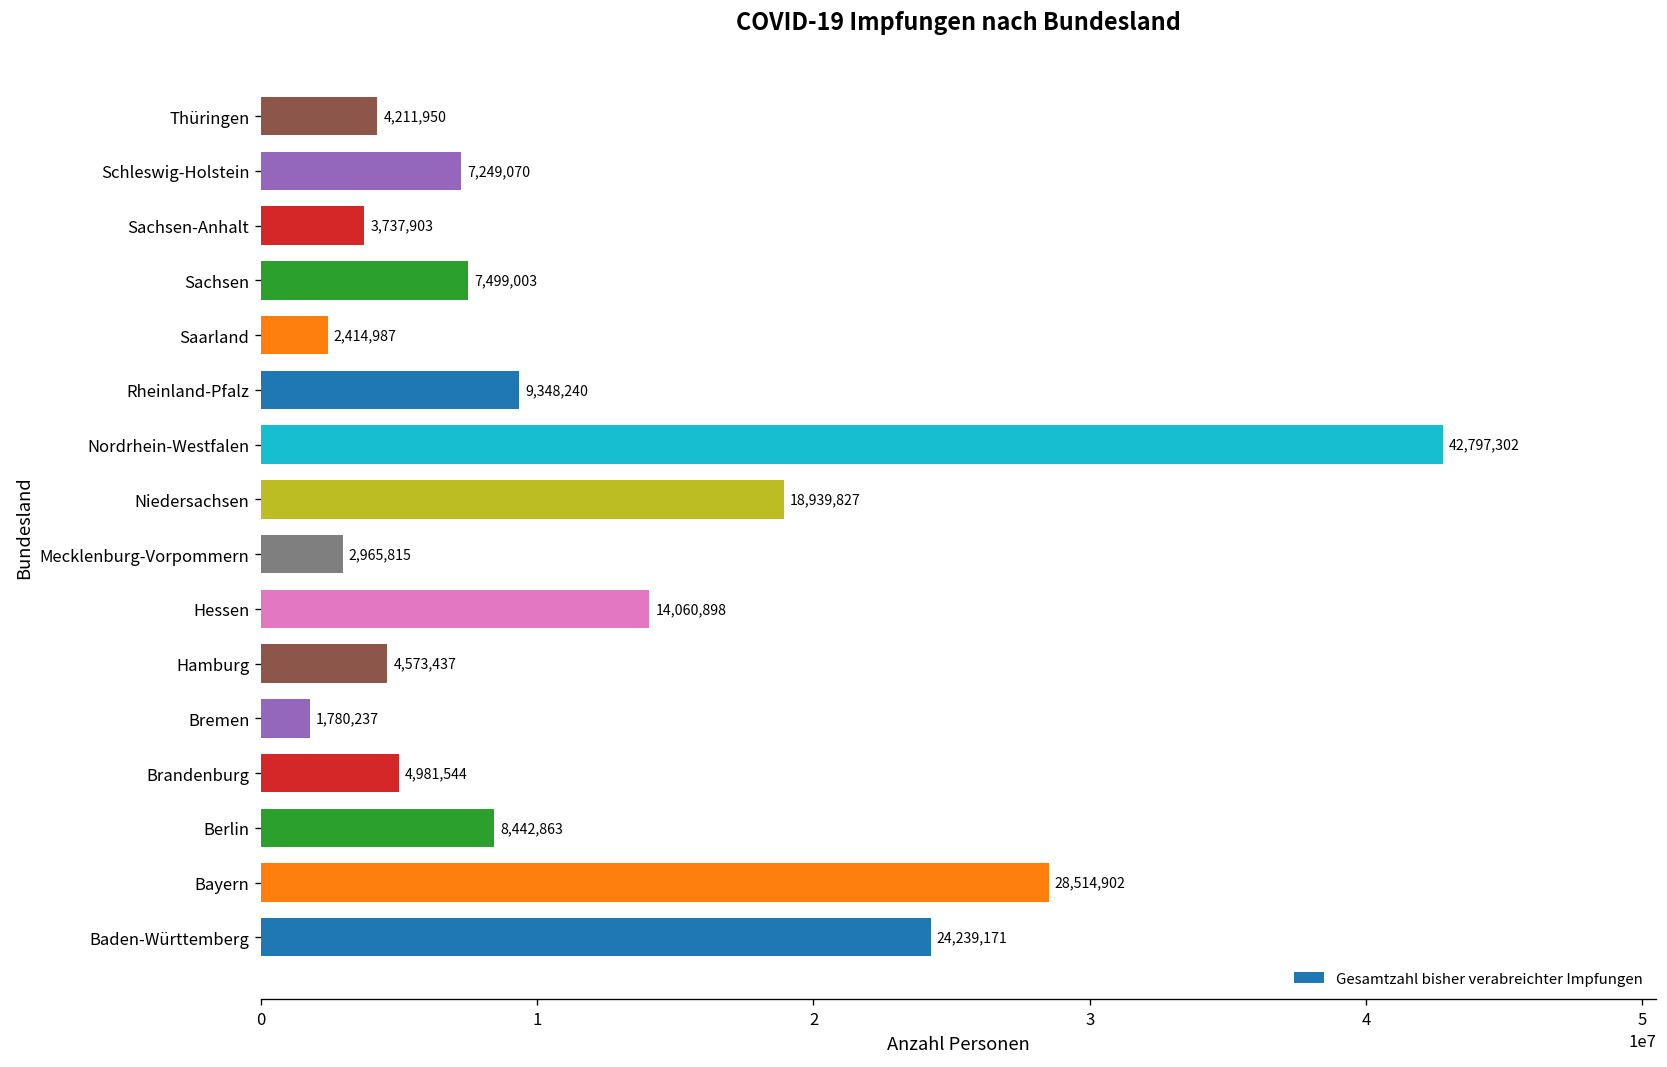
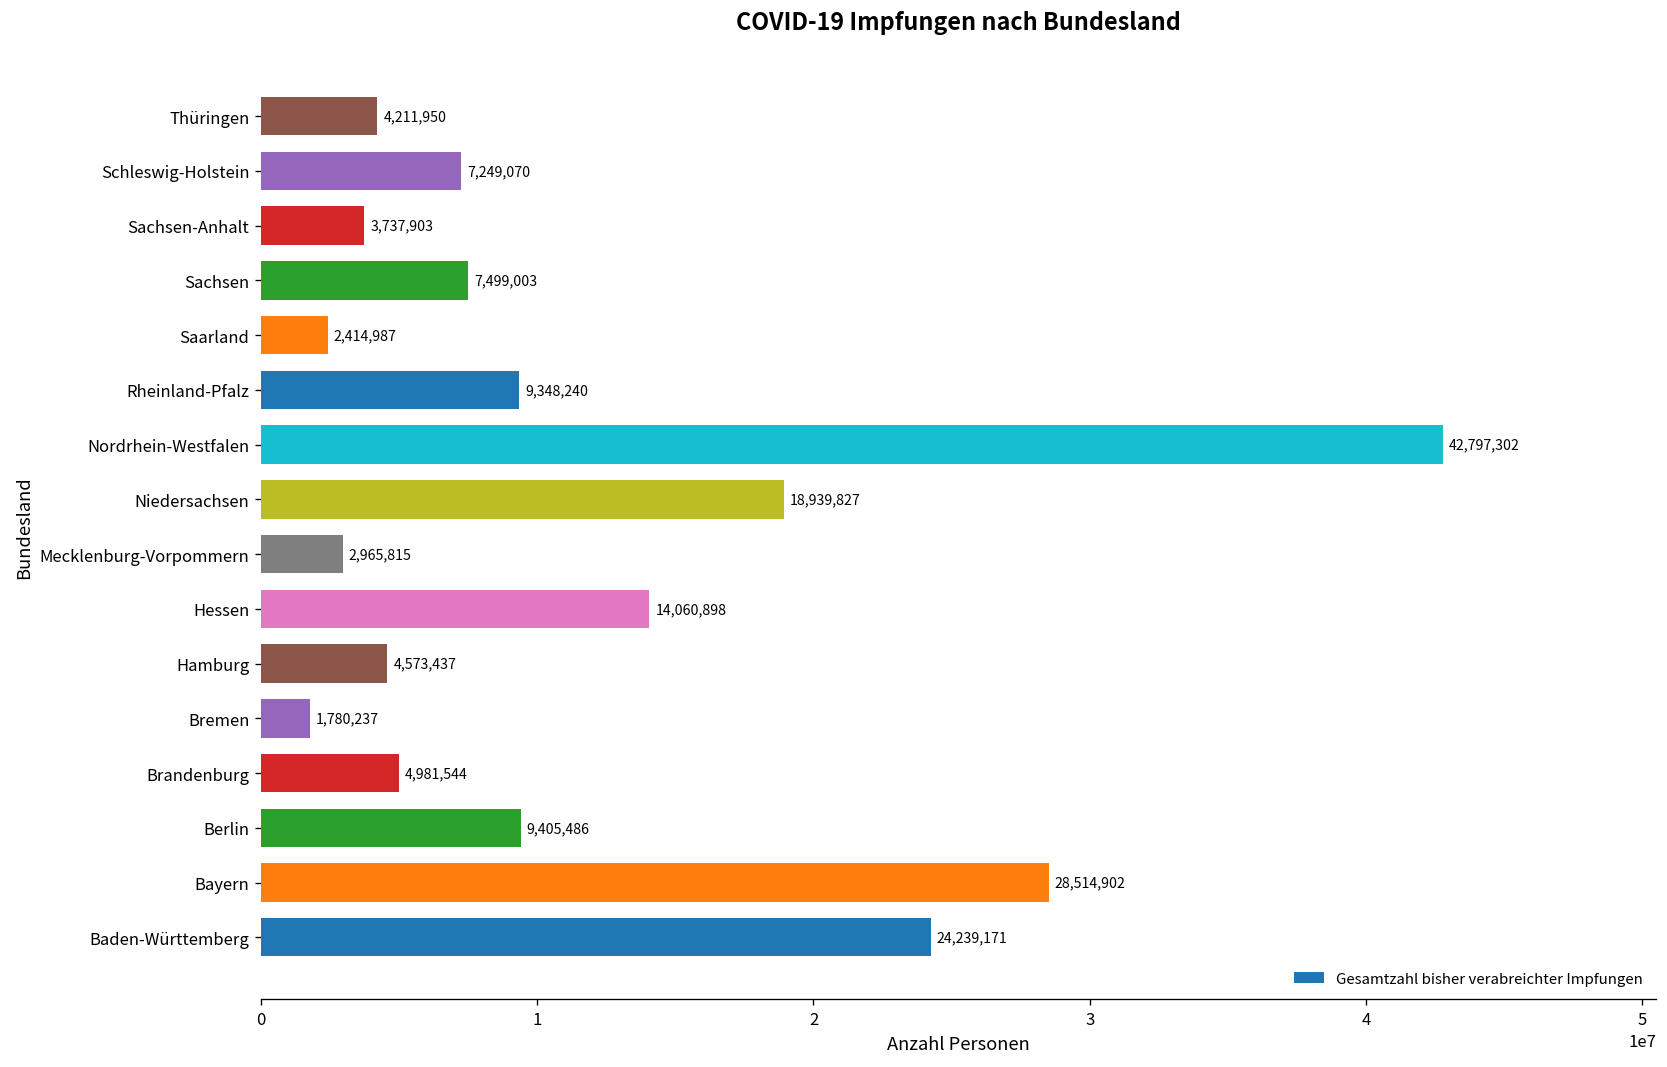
  {
    "Thüringen": "4,211,950",
    "Schleswig-Holstein": "7,249,070",
    "Sachsen-Anhalt": "3,737,903",
    "Sachsen": "7,499,003",
    "Saarland": "2,414,987",
    "Rheinland-Pfalz": "9,348,240",
    "Nordrhein-Westfalen": "42,797,302",
    "Niedersachsen": "18,939,827",
    "Mecklenburg-Vorpommern": "2,965,815",
    "Hessen": "14,060,898",
    "Hamburg": "4,573,437",
    "Bremen": "1,780,237",
    "Brandenburg": "4,981,544",
-   "Berlin": "8,442,863",
+   "Berlin": "9,405,486",
    "Bayern": "28,514,902",
    "Baden-Württemberg": "24,239,171"
  }
